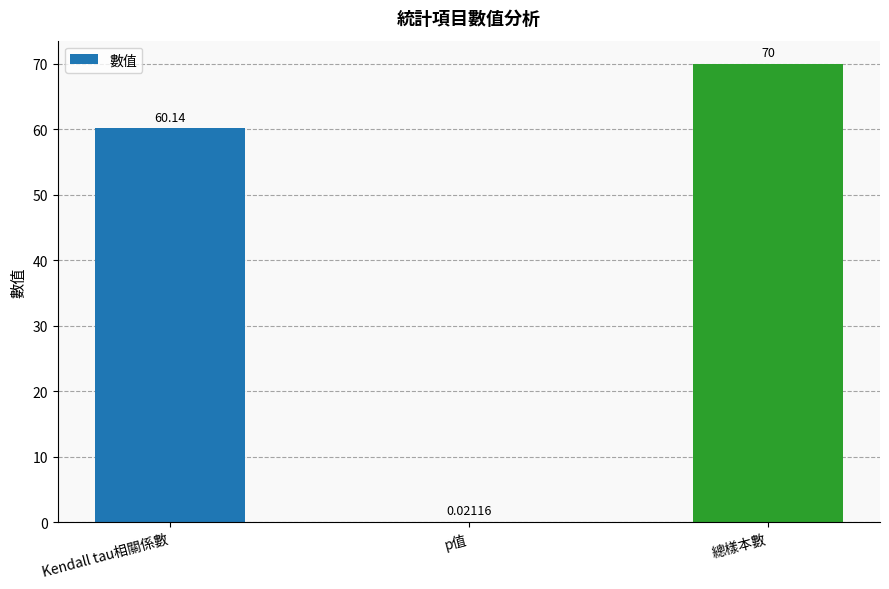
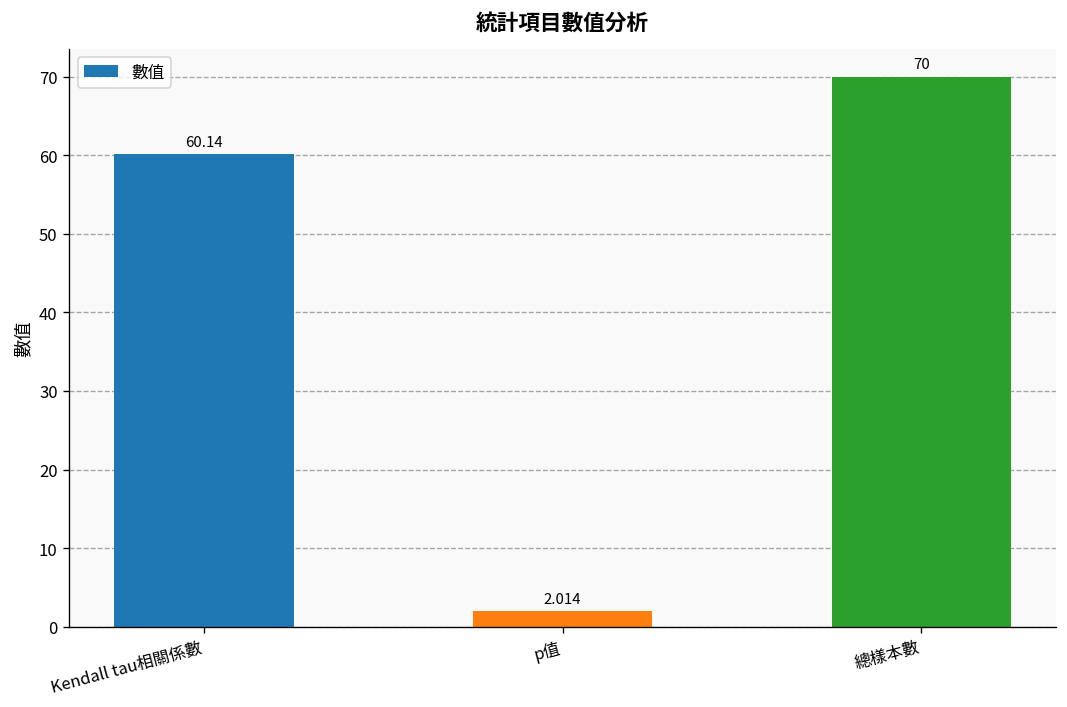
  {
    "Kendall tau相關係數": 60.14,
-   "p值": 0.02116,
+   "p值": 2.014,
    "總樣本數": 70
  }
